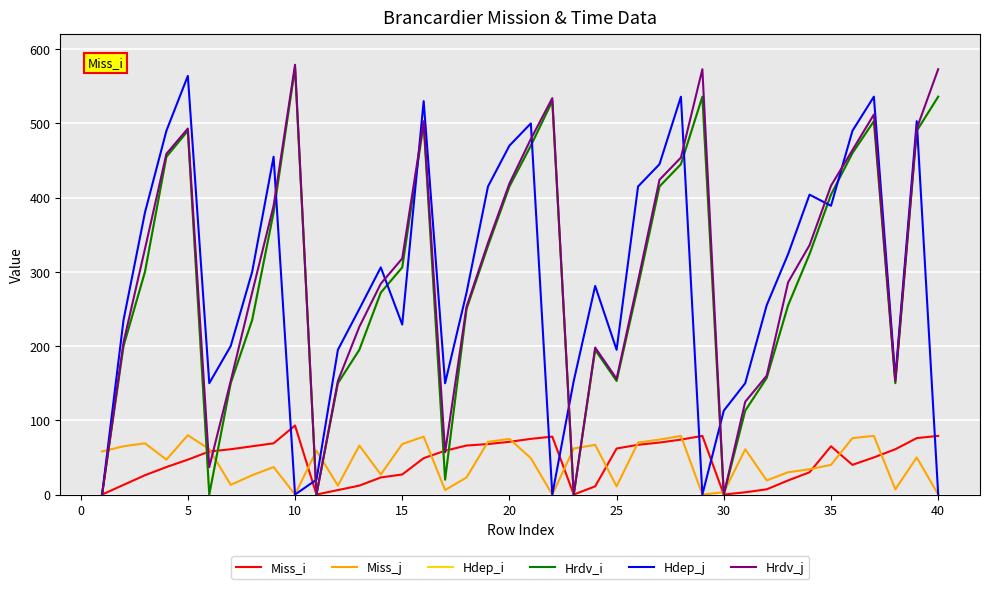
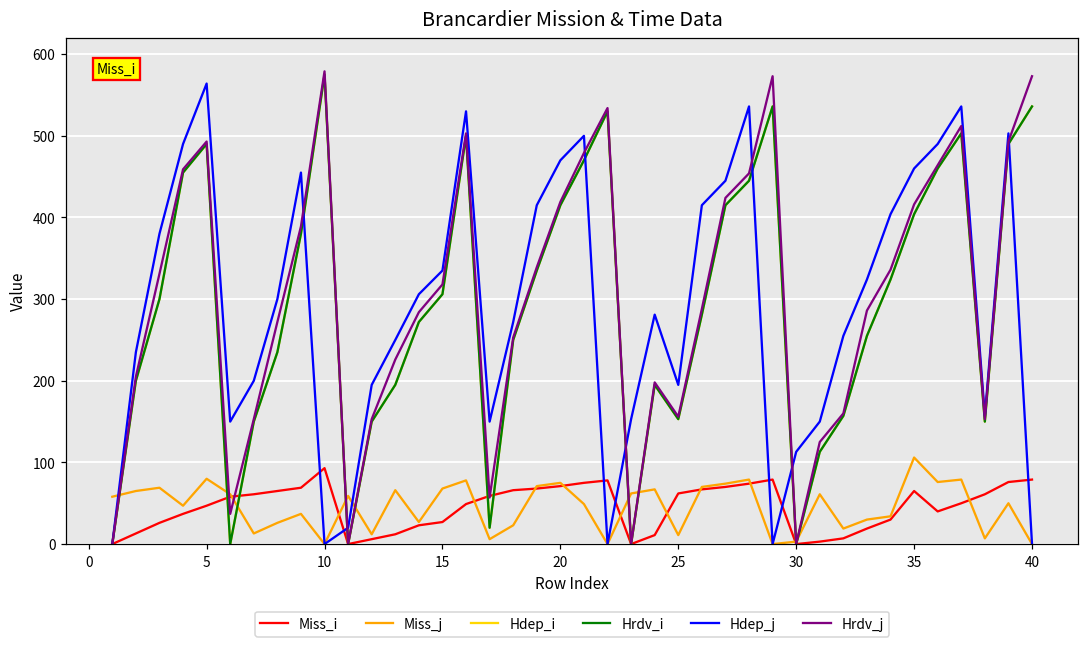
  {
    "Miss_i": {
      "5": 50,
      "10": 90,
      "15": 30,
      "20": 70,
      "25": 60,
      "35": 70,
      "40": 80
    },
    "Miss_j": {
      "5": 80,
      "15": 70,
      "20": 80,
      "25": 10,
-     "35": 40
+     "35": 110
    },
    "Hrdv_i": {
      "10": 580,
      "15": 310,
      "20": 420,
      "35": 400,
      "40": 540
    },
    "Hdep_j": {
      "5": 560,
-     "15": 230,
+     "15": 340,
      "20": 470,
      "25": 200,
      "30": 110,
-     "35": 390
+     "35": 460
    },
    "Hrdv_j": {
      "10": 580,
      "15": 320,
      "20": 420,
      "35": 420,
      "40": 570
    }
  }
